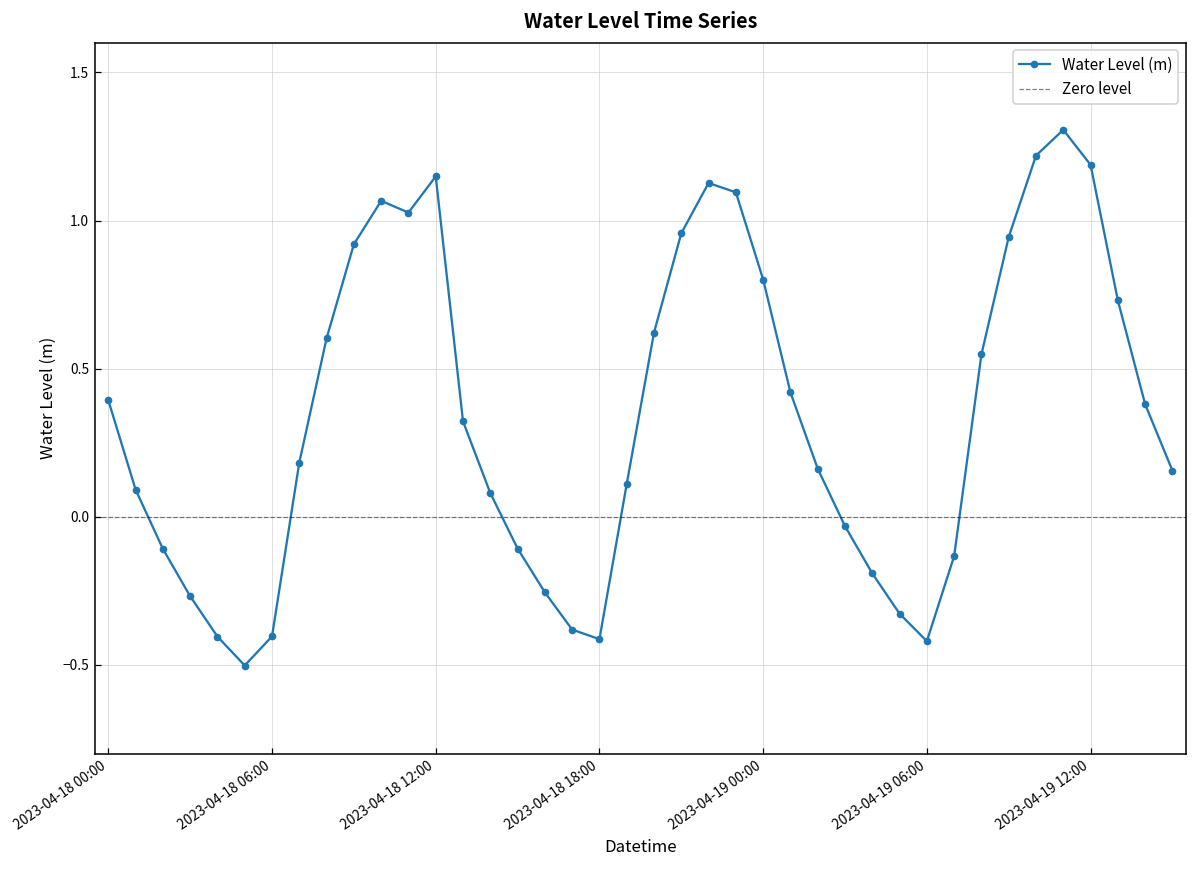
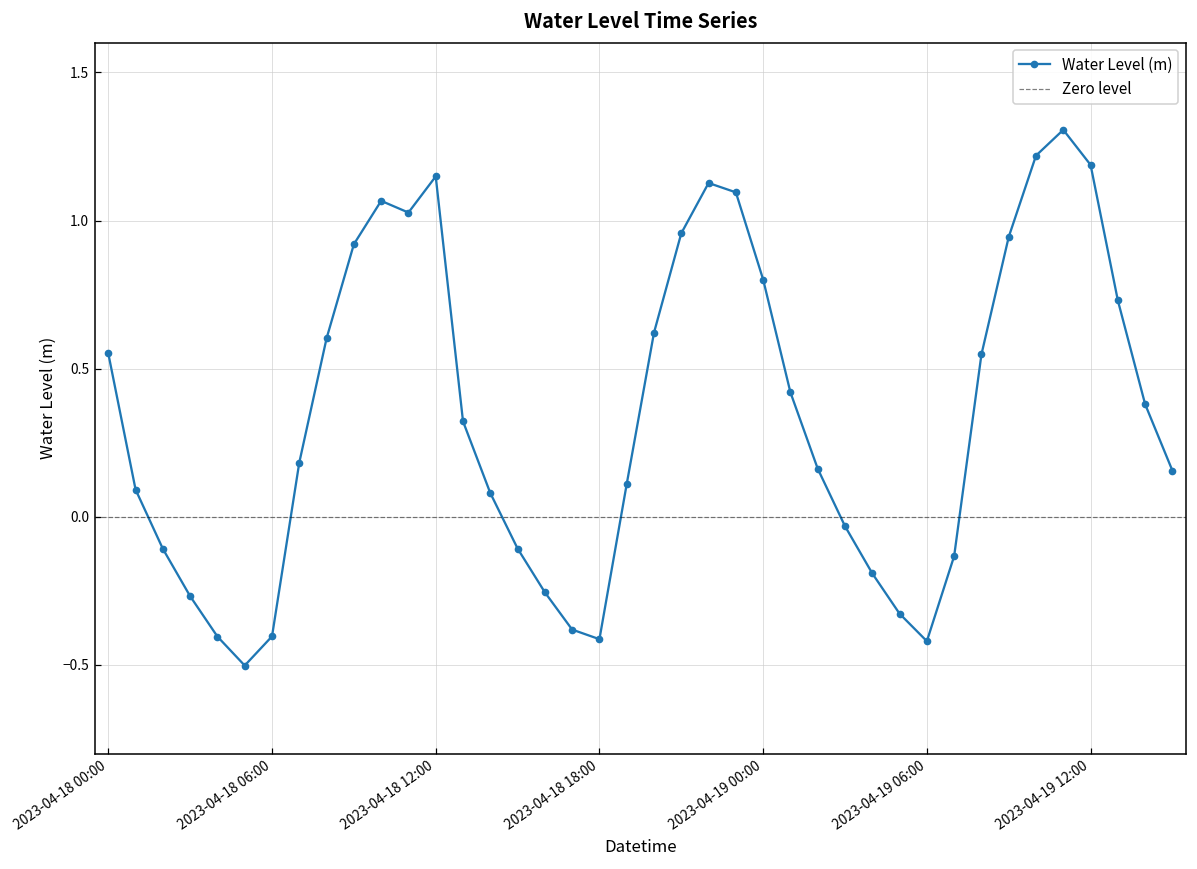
  {
-   "2023-04-18 00:00": 0.39,
+   "2023-04-18 00:00": 0.55,
    "2023-04-18 06:00": -0.40,
    "2023-04-18 12:00": 1.15,
    "2023-04-18 18:00": -0.41,
    "2023-04-19 00:00": 0.80,
    "2023-04-19 06:00": -0.42,
    "2023-04-19 12:00": 1.19
  }
